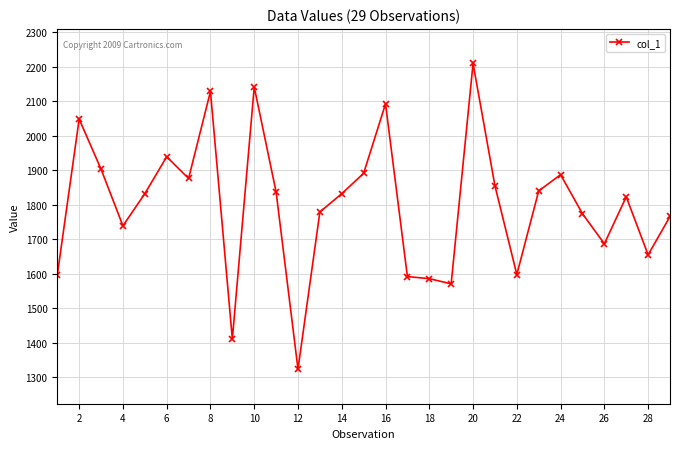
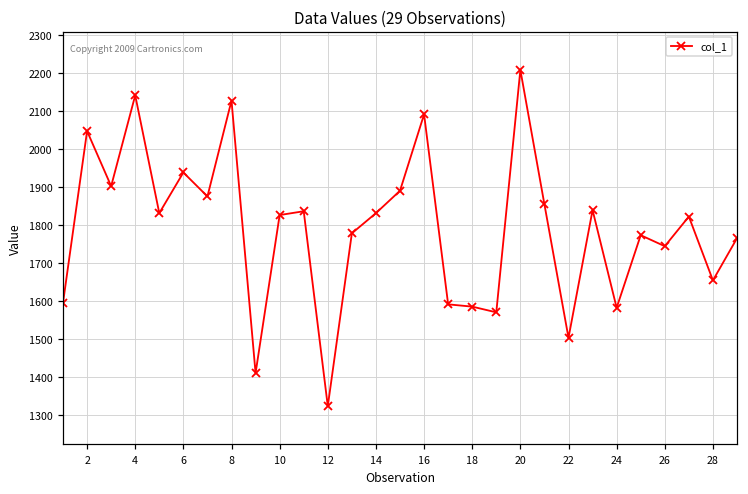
  {
    "2": 2050,
-   "4": 1740,
+   "4": 2140,
    "6": 1940,
    "8": 2130,
-   "10": 2140,
+   "10": 1830,
    "12": 1320,
    "14": 1830,
    "16": 2090,
    "18": 1590,
    "20": 2210,
-   "22": 1600,
-   "24": 1890,
-   "26": 1690,
+   "22": 1500,
+   "24": 1580,
+   "26": 1750,
    "28": 1660
  }
